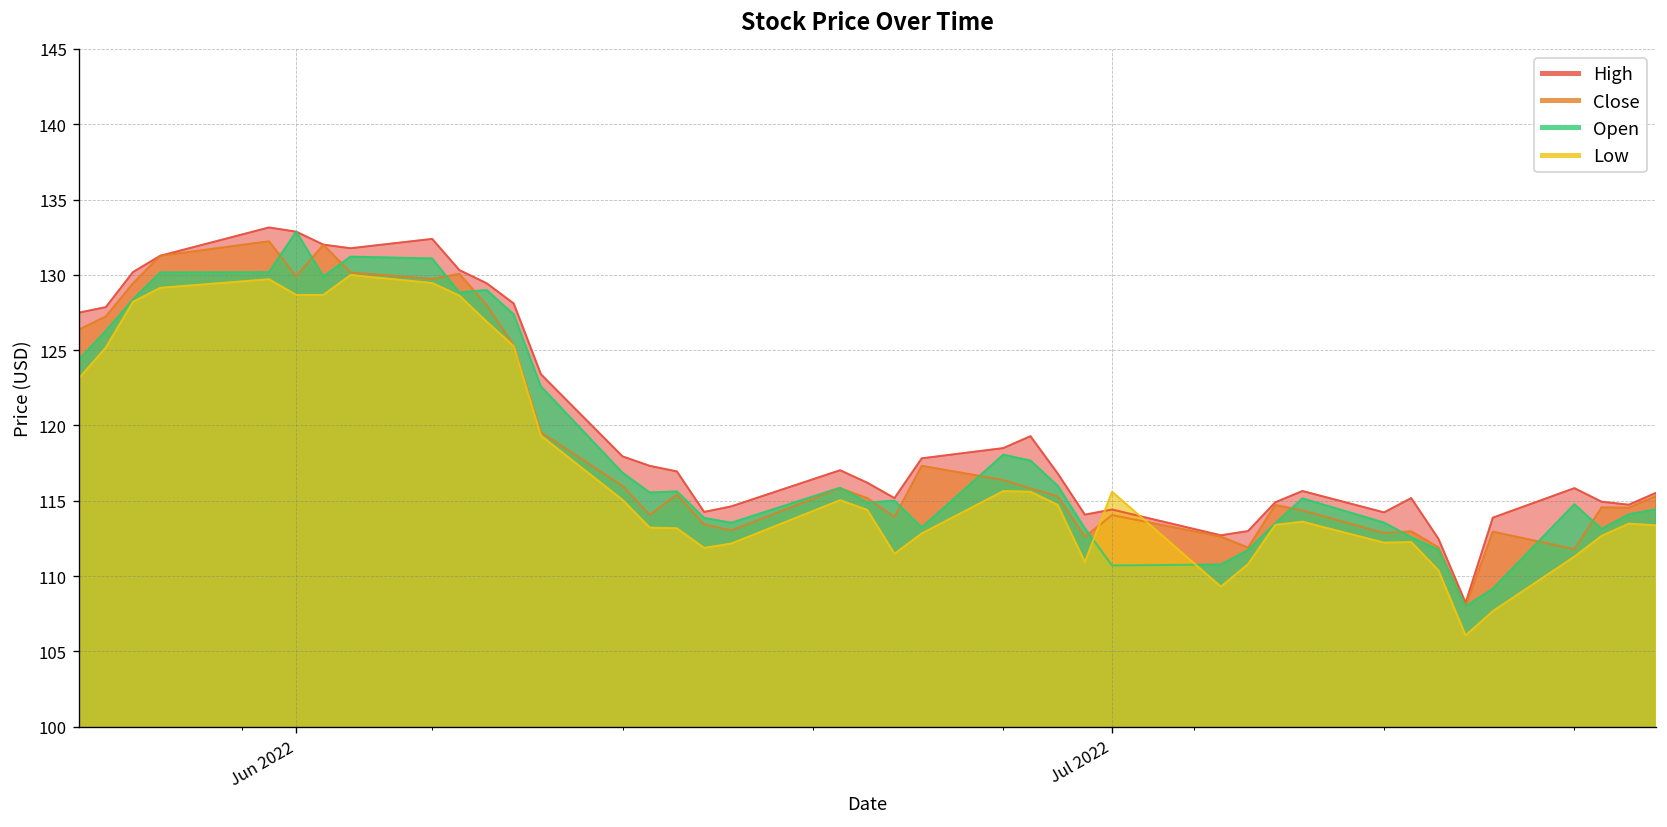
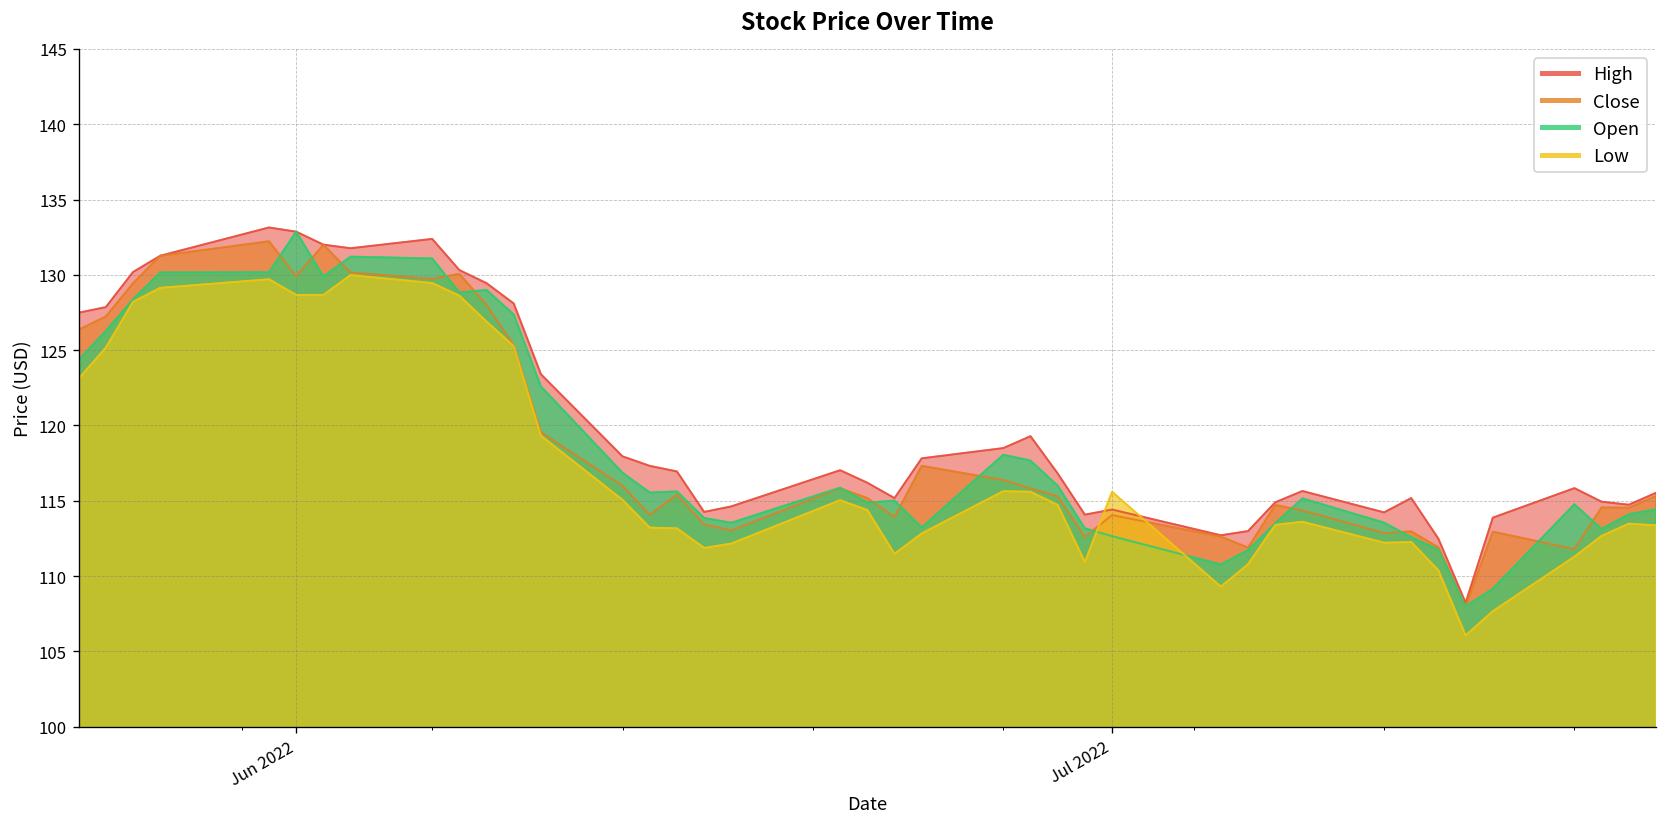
  {
    "Open": {
-     "Jul 2022": 110.7
+     "Jul 2022": 112.7
    },
    "Low": {
      "Jun 2022": 128.7,
      "Jul 2022": 115.6
    }
  }
